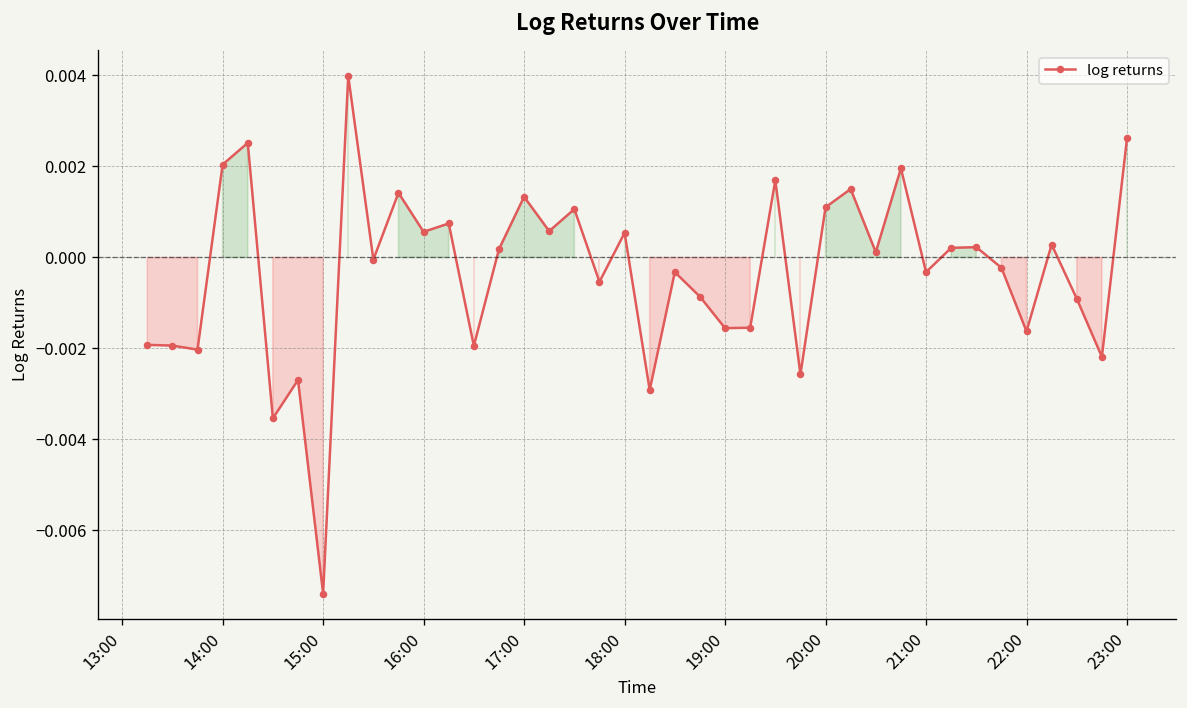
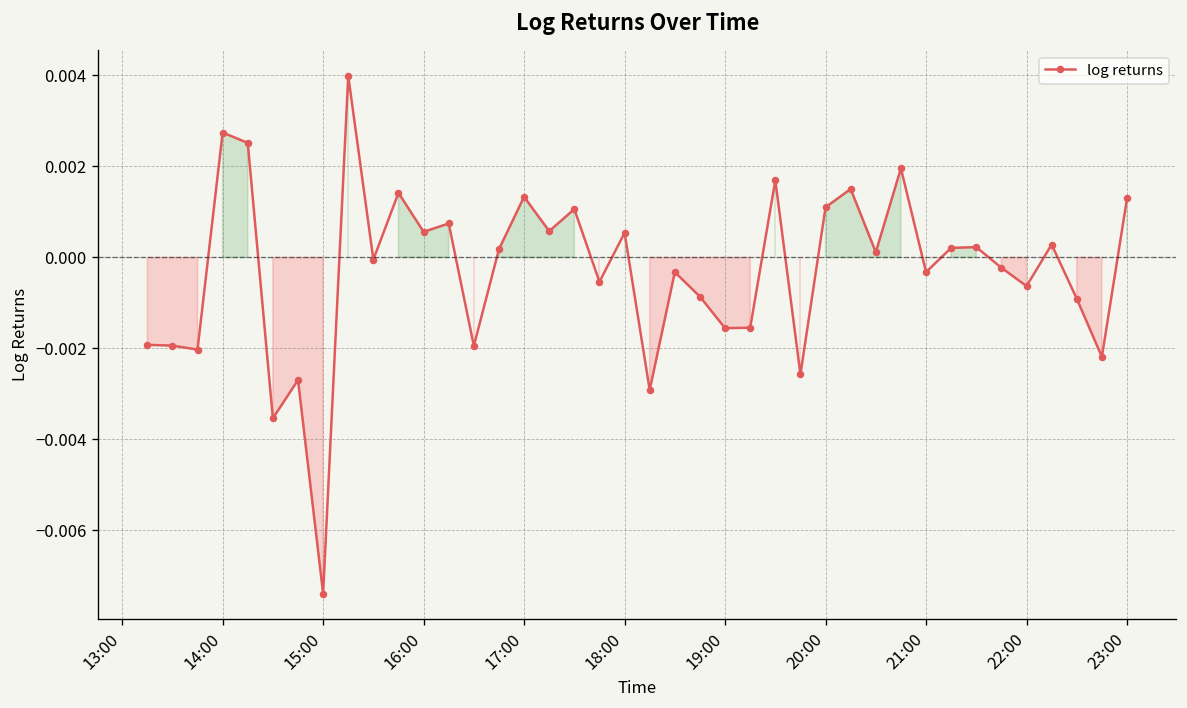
  {
-   "14:00": 0.0020,
+   "14:00": 0.0027,
    "15:00": -0.0074,
    "16:00": 0.0006,
    "17:00": 0.0013,
    "18:00": 0.0005,
    "19:00": -0.0016,
    "20:00": 0.0011,
    "21:00": -0.0003,
-   "22:00": -0.0016,
-   "23:00": 0.0026
+   "22:00": -0.0006,
+   "23:00": 0.0013
  }
